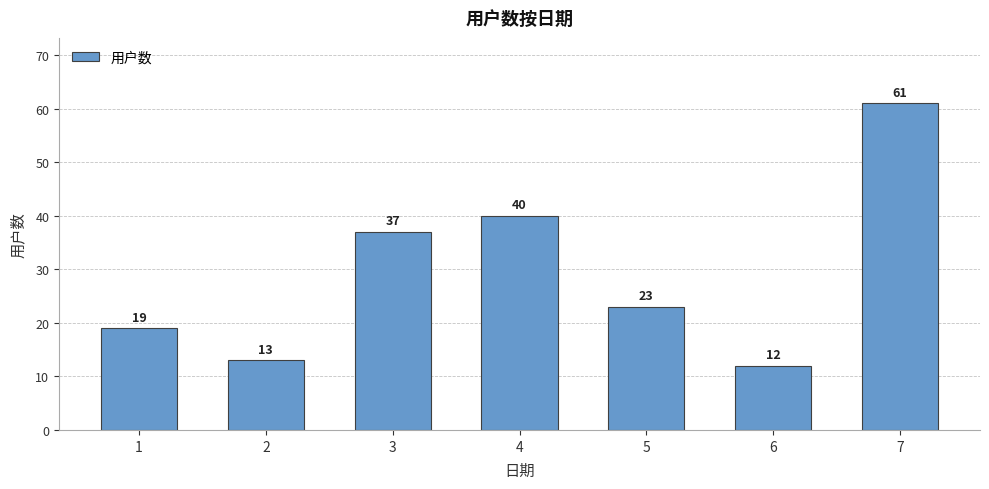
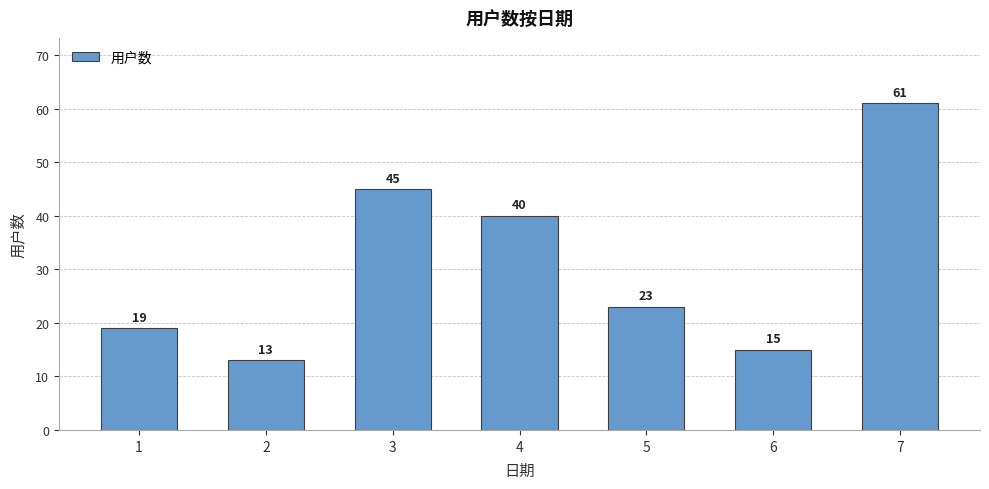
  {
    "1": 19,
    "2": 13,
-   "3": 37,
+   "3": 45,
    "4": 40,
    "5": 23,
-   "6": 12,
+   "6": 15,
    "7": 61
  }
